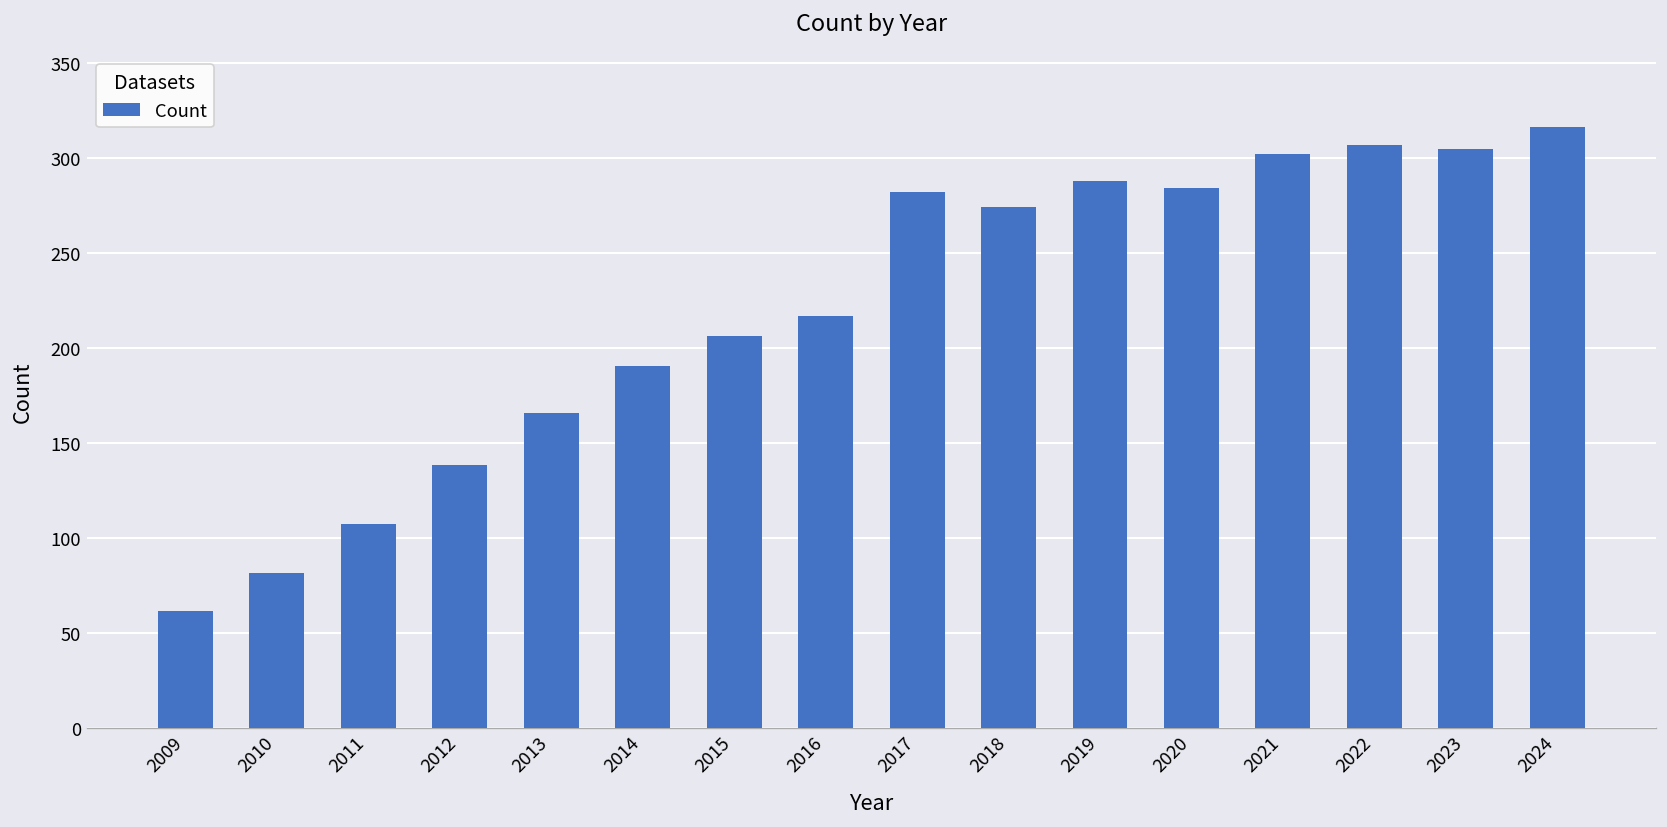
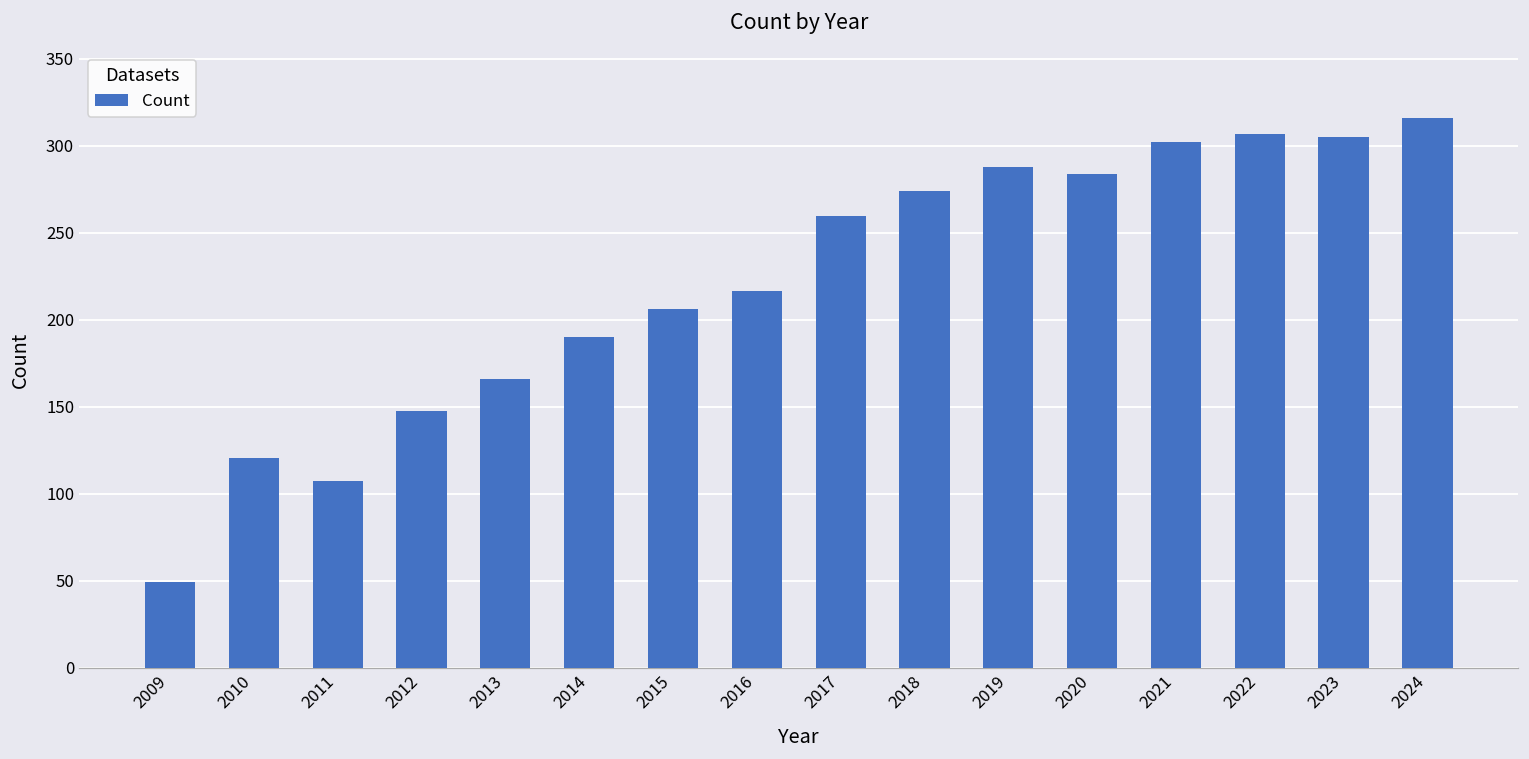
  {
-   "2009": 61,
-   "2010": 82,
+   "2009": 49,
+   "2010": 121,
    "2011": 107,
-   "2012": 138,
+   "2012": 148,
    "2013": 166,
    "2014": 190,
    "2015": 206,
    "2016": 217,
-   "2017": 282,
+   "2017": 260,
    "2018": 274,
    "2019": 288,
    "2020": 284,
    "2021": 302,
    "2022": 307,
    "2023": 305,
    "2024": 316
  }
